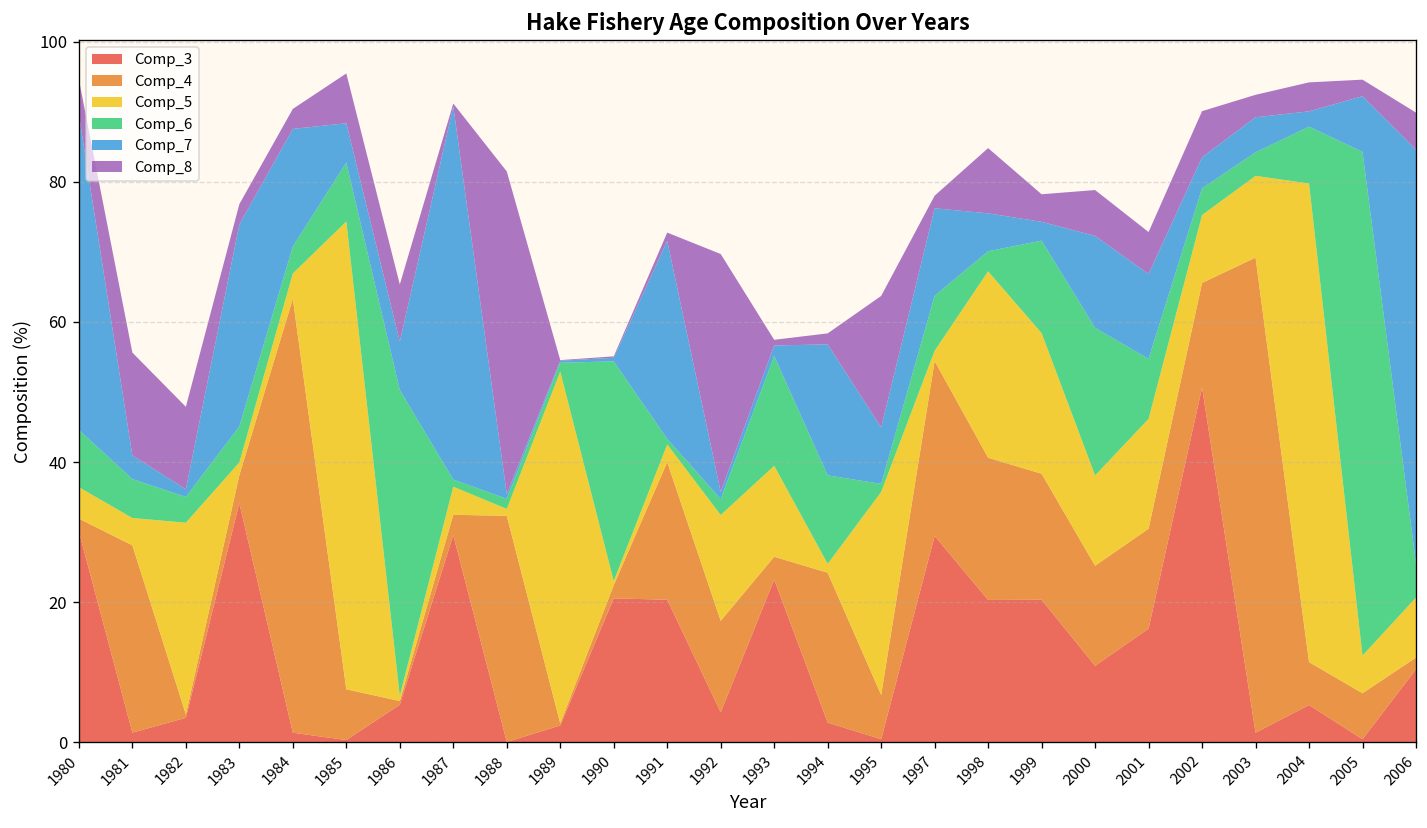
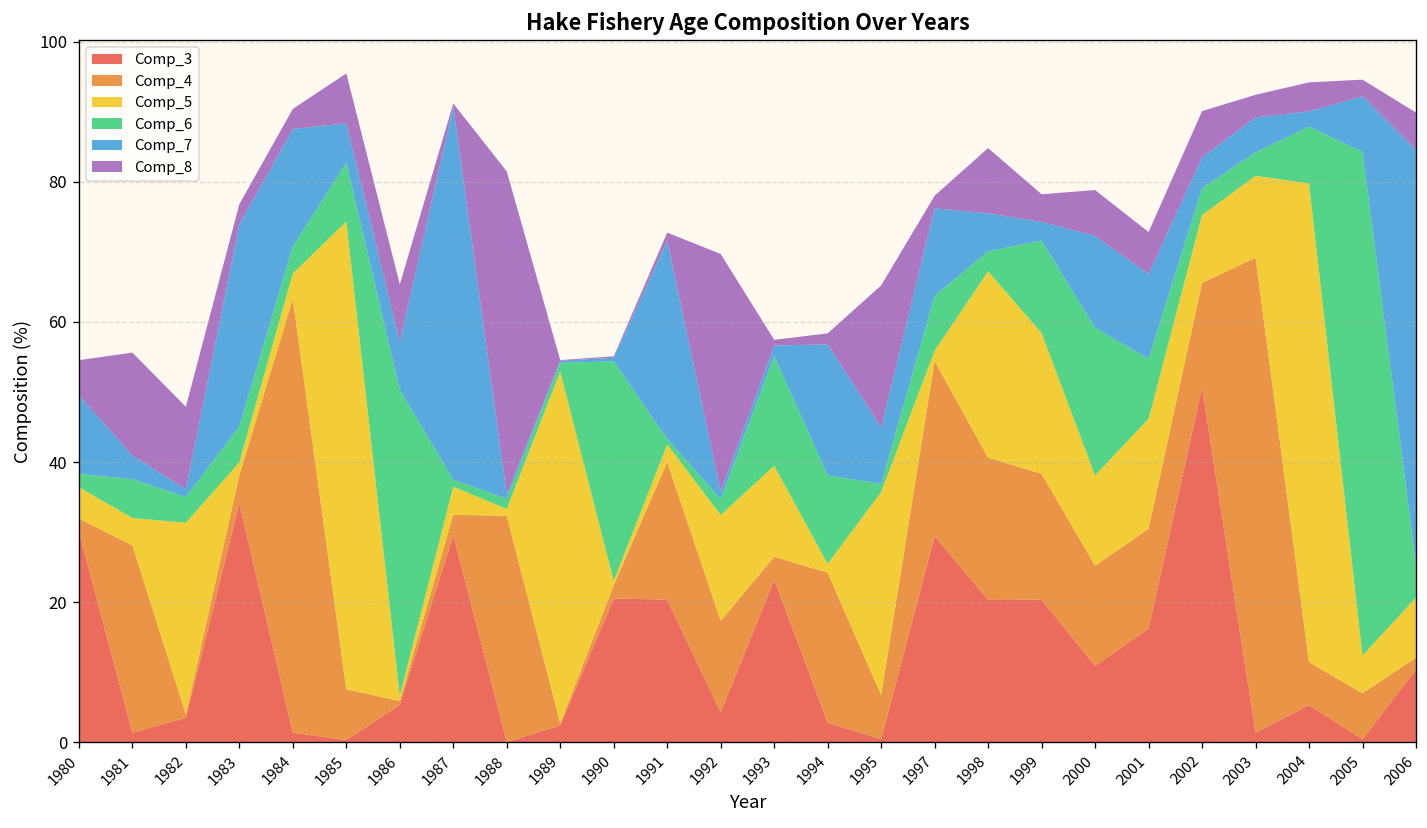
  {
    "Comp_5": {
      "1980": 4,
      "1981": 4,
      "1982": 27,
      "1983": 2,
      "1984": 4,
      "1985": 67,
      "1986": 1,
      "1987": 4,
      "1988": 1,
      "1989": 50,
      "1990": 1,
      "1991": 3,
      "1992": 15,
      "1993": 13,
      "1994": 1,
      "1995": 29,
      "1997": 1,
      "1998": 27,
      "1999": 20,
      "2000": 13,
      "2001": 16,
      "2002": 10,
      "2003": 12,
      "2004": 68,
      "2005": 5,
      "2006": 9
    },
    "Comp_6": {
-     "1980": 8,
+     "1980": 2,
      "1981": 6,
      "1982": 4,
      "1983": 5,
      "1984": 4,
      "1985": 8,
      "1986": 44,
      "1987": 1,
      "1988": 1,
      "1990": 31,
      "1991": 1,
      "1992": 2,
      "1993": 16,
      "1994": 13,
      "1995": 1,
      "1997": 8,
      "1998": 3,
      "1999": 13,
      "2000": 21,
      "2001": 9,
      "2002": 4,
      "2003": 3,
      "2004": 8,
      "2005": 72,
      "2006": 5
    },
    "Comp_7": {
-     "1980": 45,
+     "1980": 11,
      "1981": 3,
      "1982": 1,
      "1983": 29,
      "1984": 17,
      "1985": 6,
      "1986": 7,
      "1988": 1,
      "1991": 28,
      "1992": 1,
      "1993": 2,
      "1994": 19,
      "1995": 8,
      "1997": 12,
      "1998": 5,
      "1999": 3,
      "2000": 13,
      "2001": 12,
      "2002": 4,
      "2003": 5,
      "2004": 2,
      "2005": 8,
      "2006": 59
    },
    "Comp_8": {
      "1980": 5,
      "1981": 15,
      "1982": 12,
      "1983": 3,
      "1984": 3,
      "1985": 7,
      "1986": 8,
      "1988": 46,
      "1991": 1,
      "1992": 34,
      "1993": 1,
      "1994": 2,
-     "1995": 19,
+     "1995": 20,
      "1997": 2,
      "1998": 9,
      "1999": 4,
      "2000": 7,
      "2001": 6,
      "2002": 7,
      "2003": 3,
      "2004": 4,
      "2005": 2,
      "2006": 5
    }
  }
